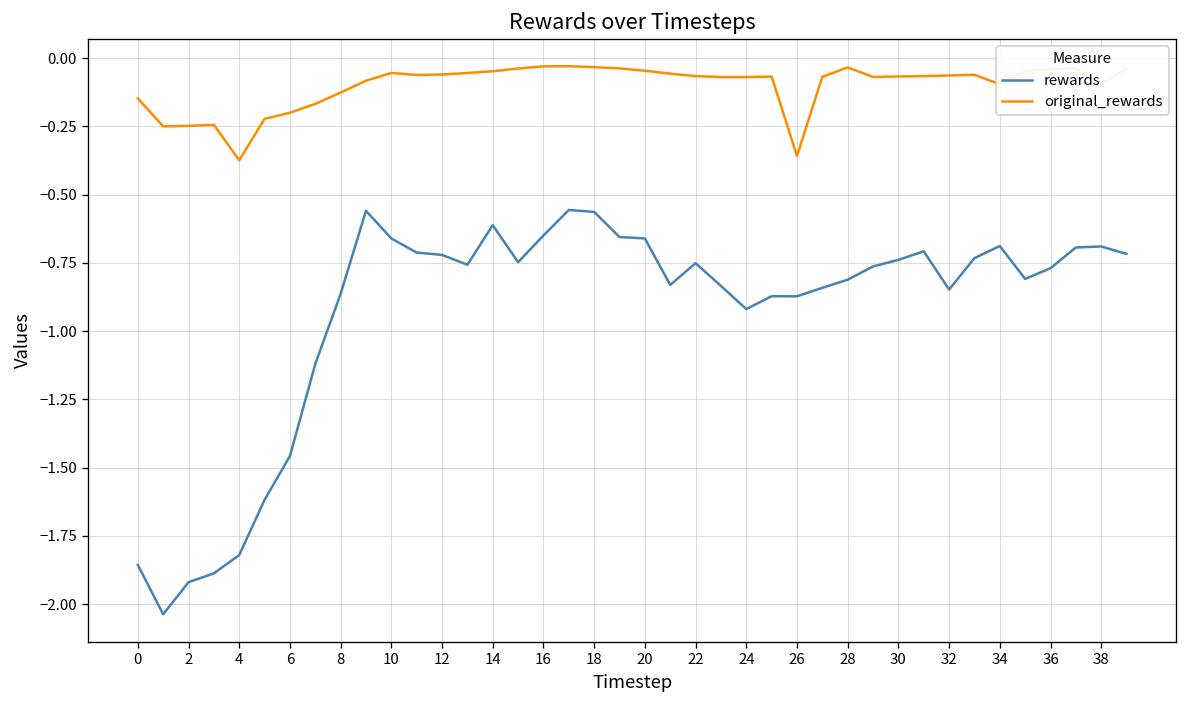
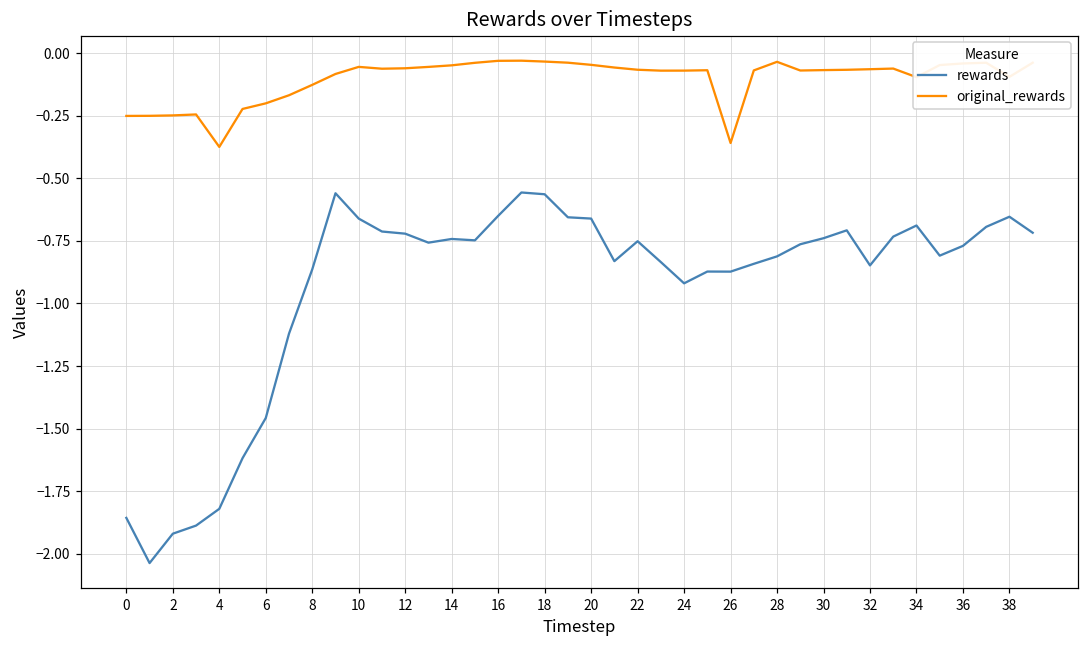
  {
    "rewards": {
      "0": -1.86,
      "2": -1.92,
      "4": -1.82,
      "6": -1.46,
      "8": -0.86,
      "10": -0.66,
      "12": -0.72,
-     "14": -0.61,
+     "14": -0.74,
      "16": -0.65,
      "18": -0.56,
      "20": -0.66,
      "22": -0.75,
      "24": -0.92,
      "26": -0.87,
      "28": -0.81,
      "30": -0.74,
      "32": -0.85,
      "34": -0.69,
      "36": -0.77,
-     "38": -0.69
+     "38": -0.65
    },
    "original_rewards": {
-     "0": -0.15,
+     "0": -0.25,
      "2": -0.25,
      "4": -0.37,
      "6": -0.20,
      "8": -0.13,
      "10": -0.05,
      "12": -0.06,
      "14": -0.05,
      "16": -0.03,
      "18": -0.03,
      "20": -0.05,
      "22": -0.07,
      "24": -0.07,
      "26": -0.36,
      "28": -0.03,
      "30": -0.07,
      "32": -0.06
    }
  }
